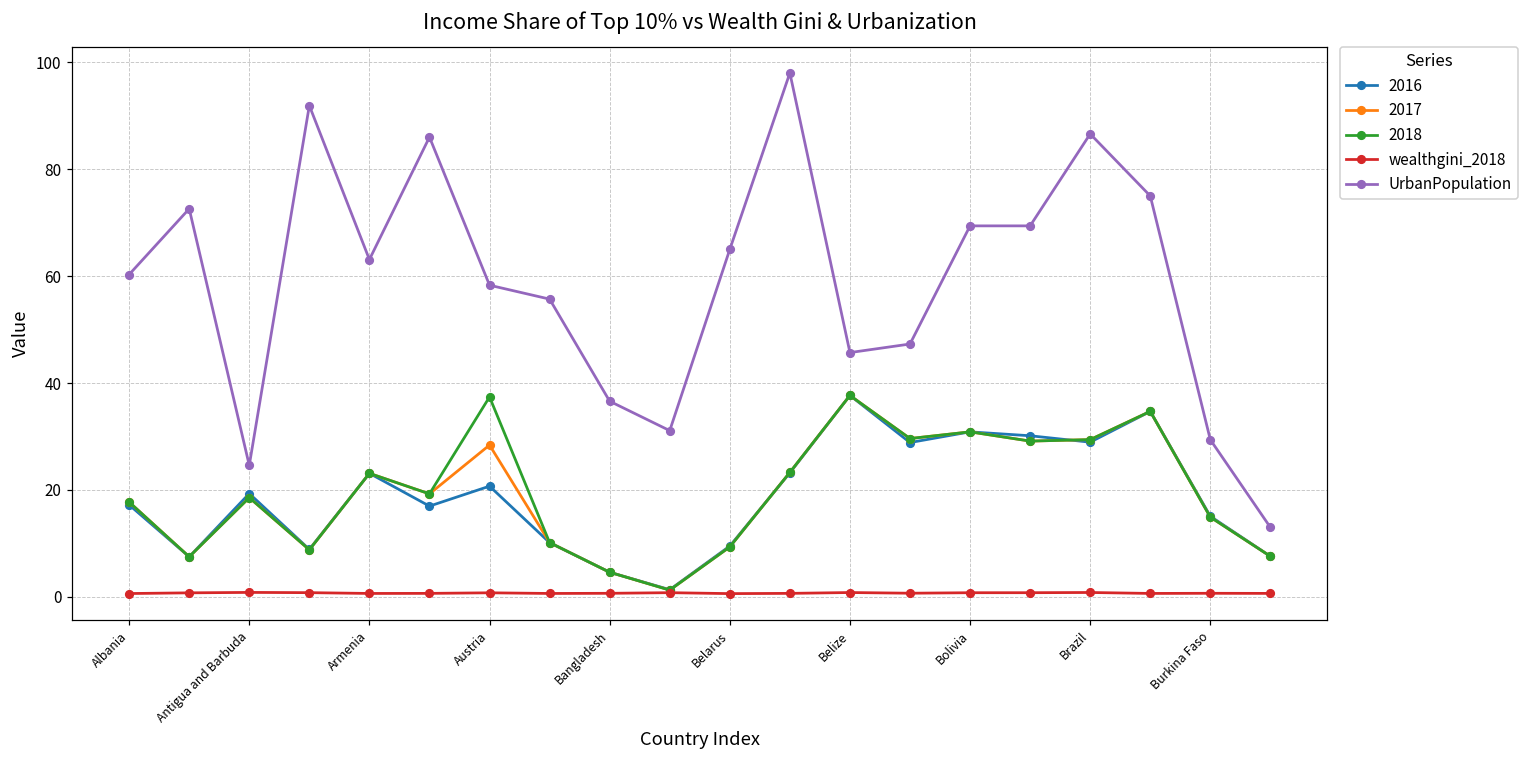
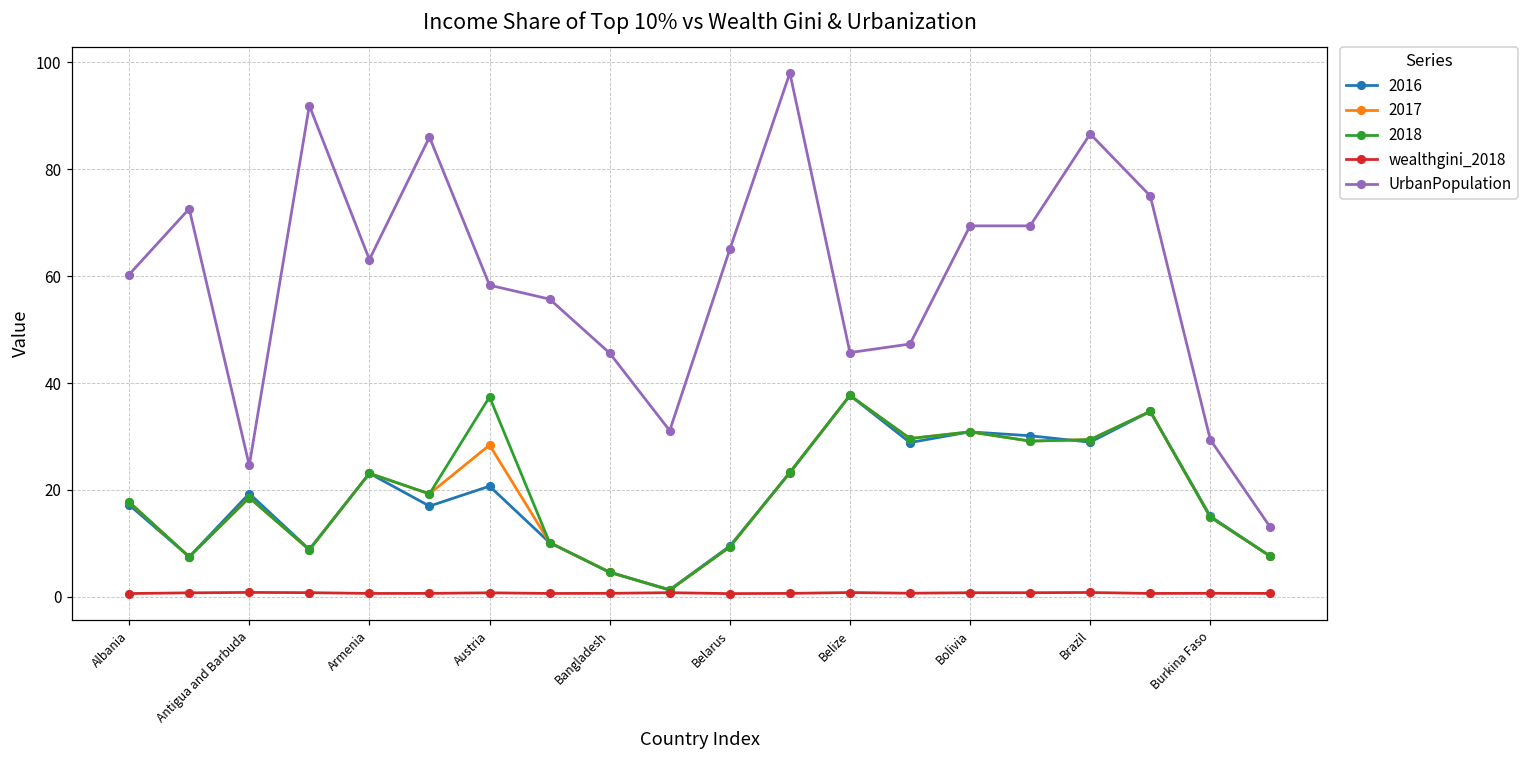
  {
    "2016": {
      "Albania": 17,
      "Antigua and Barbuda": 19,
      "Austria": 21
    },
    "2017": {
      "Austria": 28
    },
    "2018": {
      "Austria": 37
    },
    "wealthgini_2018": {
      "Albania": 1,
      "Antigua and Barbuda": 1,
      "Armenia": 1,
      "Austria": 1,
      "Bangladesh": 1,
      "Belarus": 1,
      "Belize": 1,
      "Bolivia": 1,
      "Brazil": 1,
      "Burkina Faso": 1
    },
    "UrbanPopulation": {
      "Albania": 60,
      "Antigua and Barbuda": 25,
      "Armenia": 63,
      "Austria": 58,
-     "Bangladesh": 37,
+     "Bangladesh": 46,
      "Belarus": 65,
      "Belize": 46,
      "Bolivia": 69,
      "Brazil": 87,
      "Burkina Faso": 29
    }
  }
